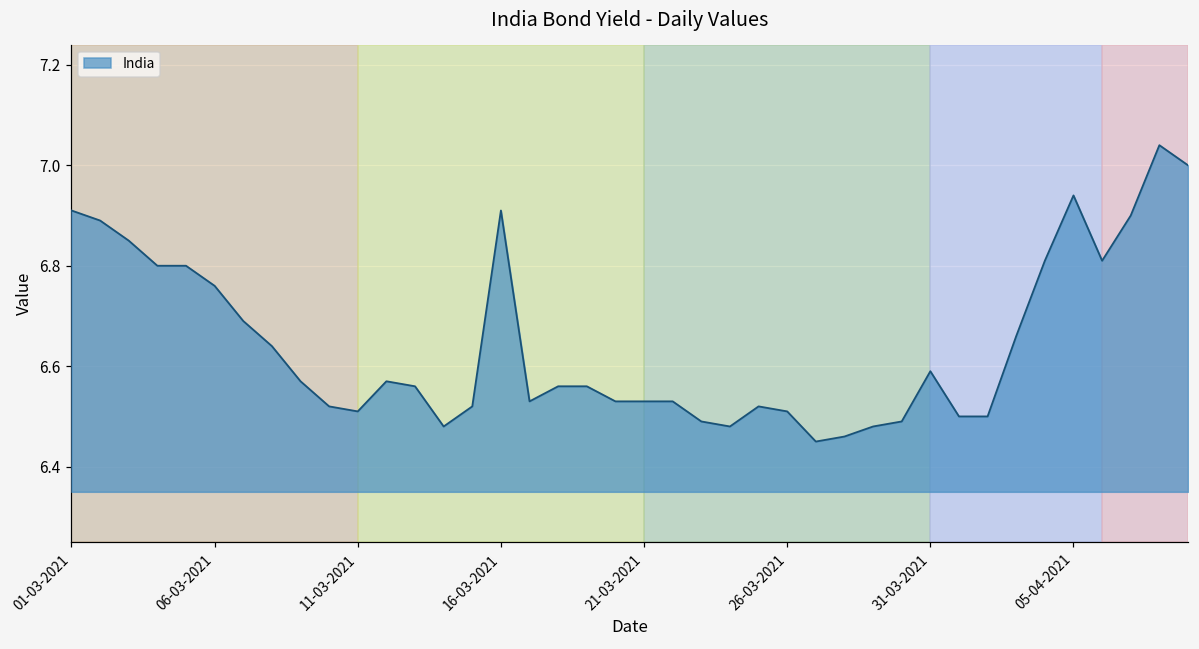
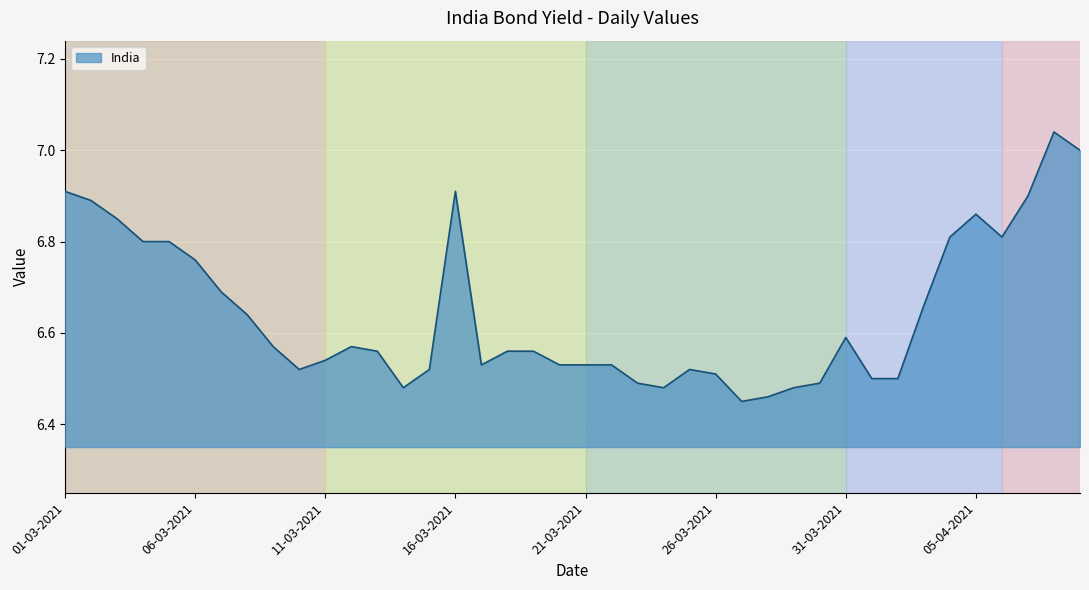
  {
    "01-03-2021": 6.91,
    "06-03-2021": 6.76,
-   "11-03-2021": 6.51,
+   "11-03-2021": 6.54,
    "16-03-2021": 6.91,
    "21-03-2021": 6.53,
    "26-03-2021": 6.51,
    "31-03-2021": 6.59,
-   "05-04-2021": 6.94
+   "05-04-2021": 6.86
  }
